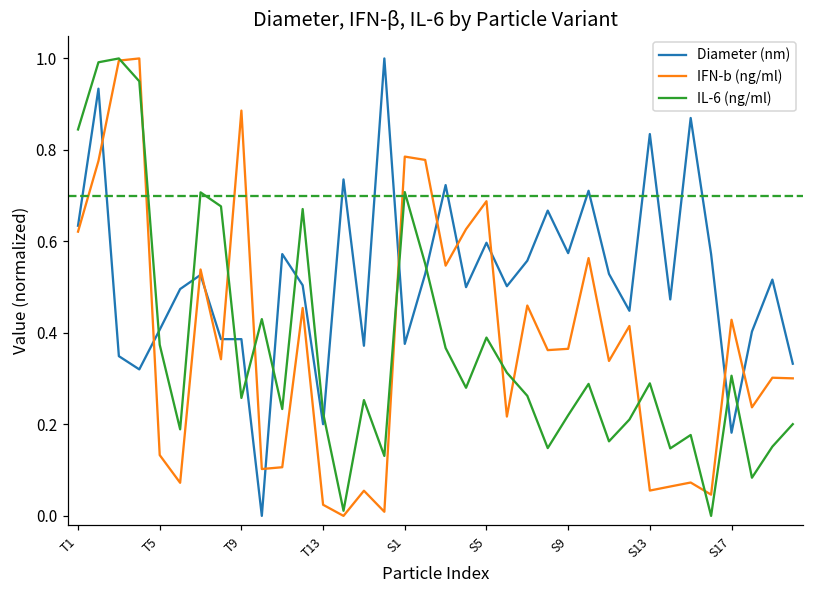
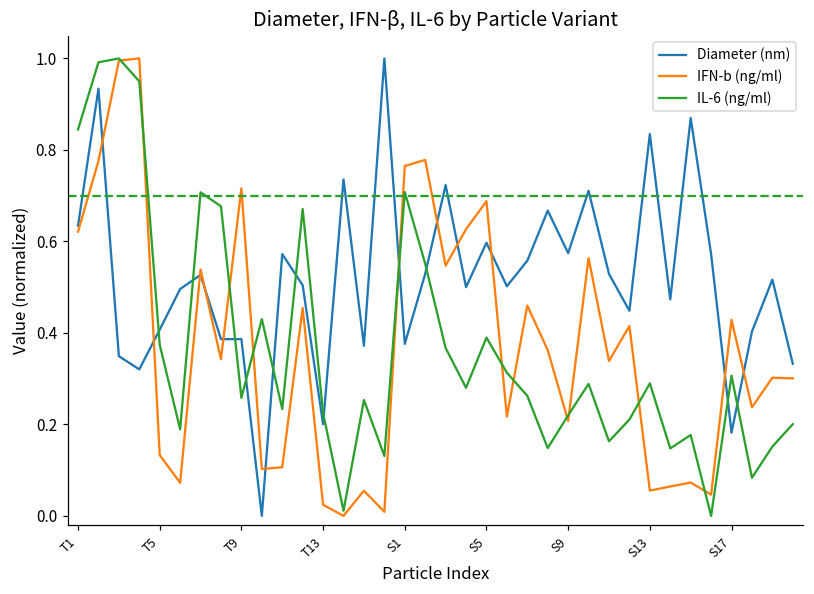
  {
    "Diameter (nm)": {
      "T1": 0.63,
      "T5": 0.41,
      "T9": 0.39,
      "T13": 0.20,
      "S1": 0.38,
      "S5": 0.60,
      "S9": 0.57,
      "S13": 0.83,
      "S17": 0.18
    },
    "IFN-b (ng/ml)": {
      "T1": 0.62,
      "T5": 0.13,
-     "T9": 0.89,
+     "T9": 0.72,
      "T13": 0.02,
-     "S1": 0.79,
+     "S1": 0.76,
      "S5": 0.69,
-     "S9": 0.37,
+     "S9": 0.21,
      "S13": 0.06,
      "S17": 0.43
    },
    "IL-6 (ng/ml)": {
      "T1": 0.84,
      "T5": 0.37,
      "T9": 0.26,
      "T13": 0.23,
      "S1": 0.71,
      "S5": 0.39,
      "S9": 0.22,
      "S13": 0.29,
      "S17": 0.31
    }
  }
